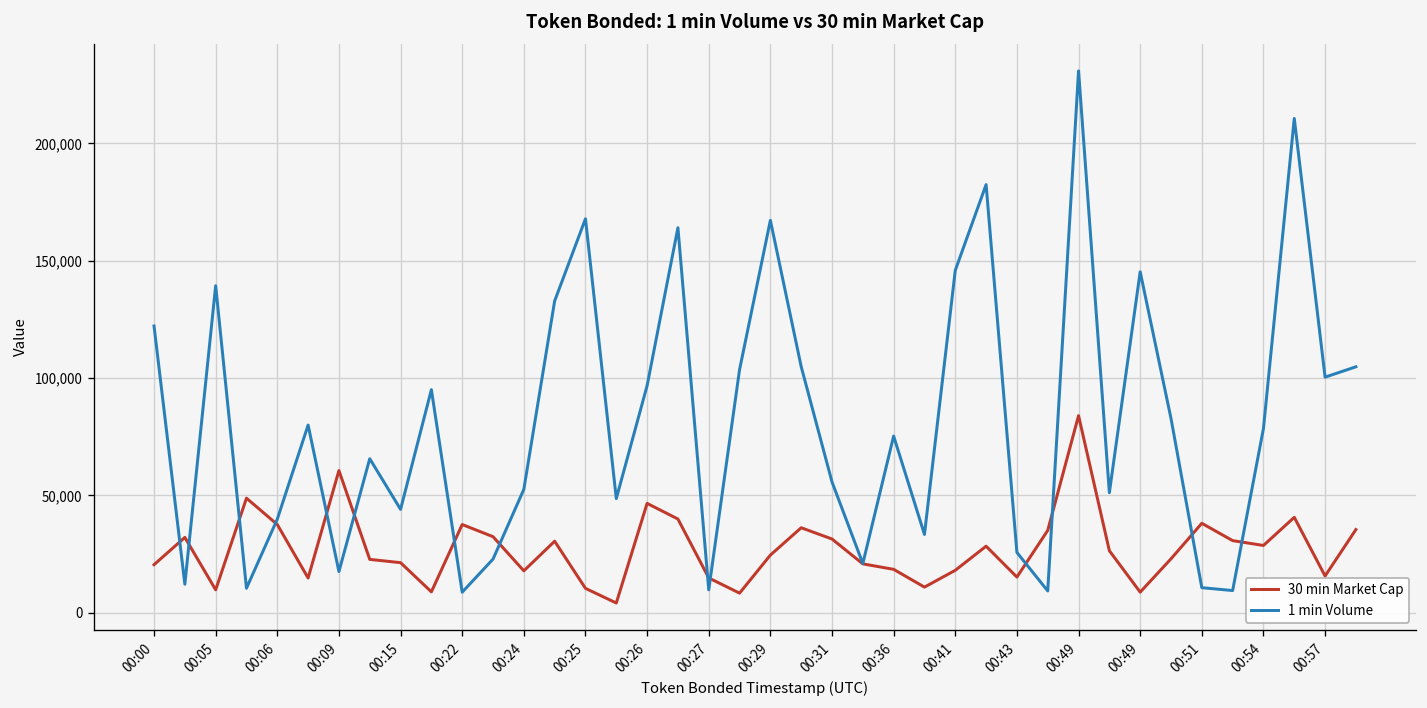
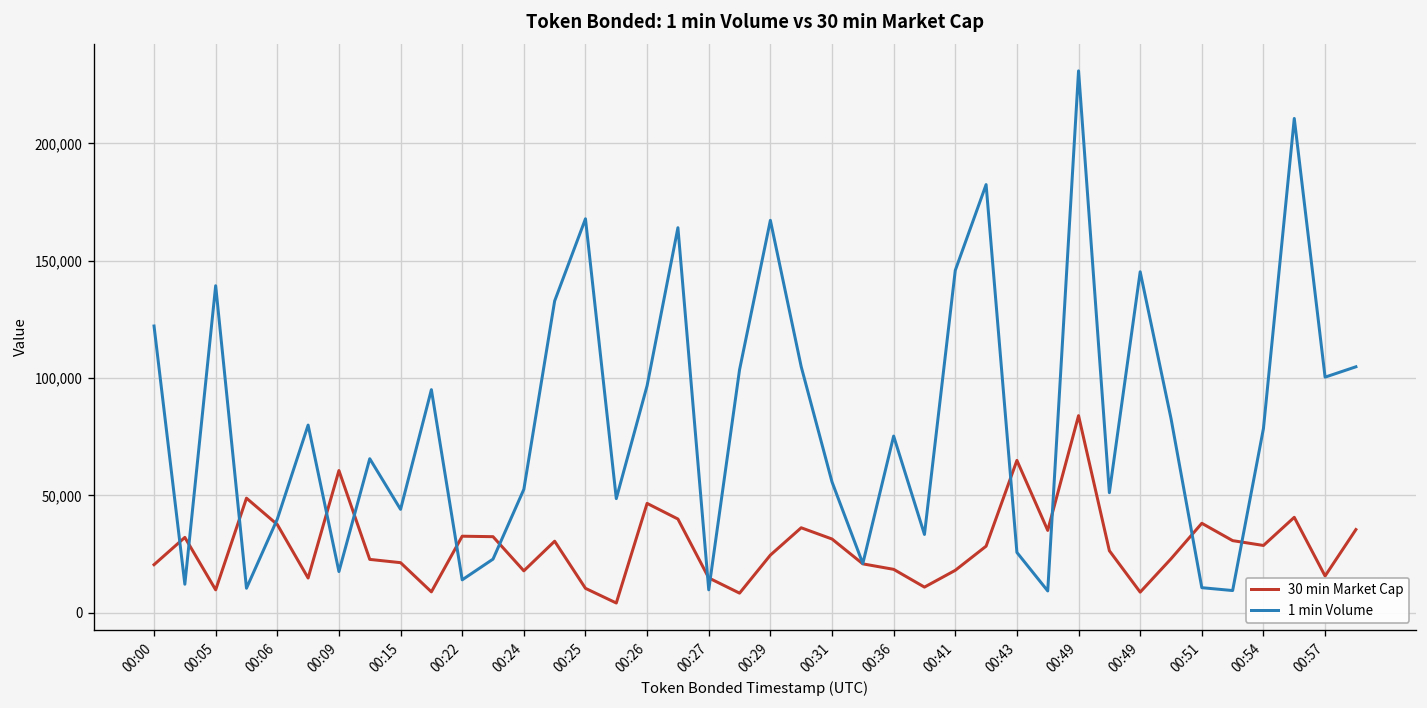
  {
    "30 min Market Cap": {
      "00:00": "20,000",
      "00:05": "10,000",
      "00:09": "61,000",
-     "00:22": "38,000",
+     "00:22": "33,000",
      "00:27": "15,000",
      "00:29": "25,000",
      "00:31": "31,000",
      "00:36": "18,000",
-     "00:43": "15,000",
+     "00:43": "65,000",
      "00:51": "38,000",
      "00:57": "16,000"
    },
    "1 min Volume": {
      "00:00": "122,000",
      "00:05": "139,000",
      "00:09": "18,000",
-     "00:22": "9,000",
+     "00:22": "14,000",
      "00:27": "10,000",
      "00:29": "167,000",
      "00:31": "56,000",
      "00:36": "75,000",
      "00:43": "26,000",
      "00:51": "11,000",
      "00:57": "100,000"
    }
  }
